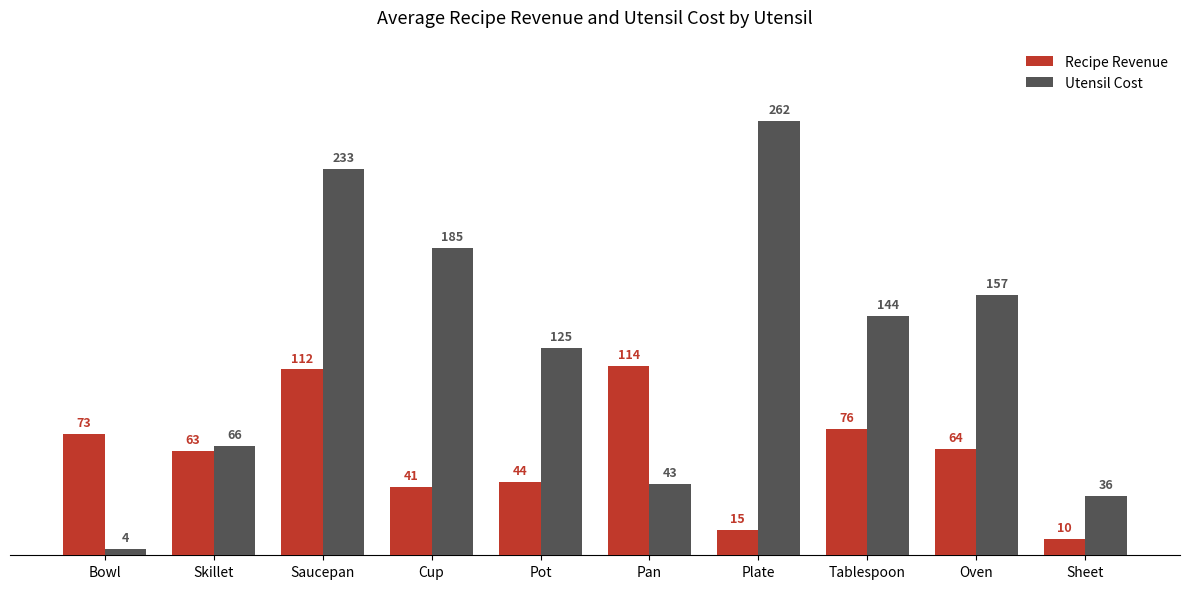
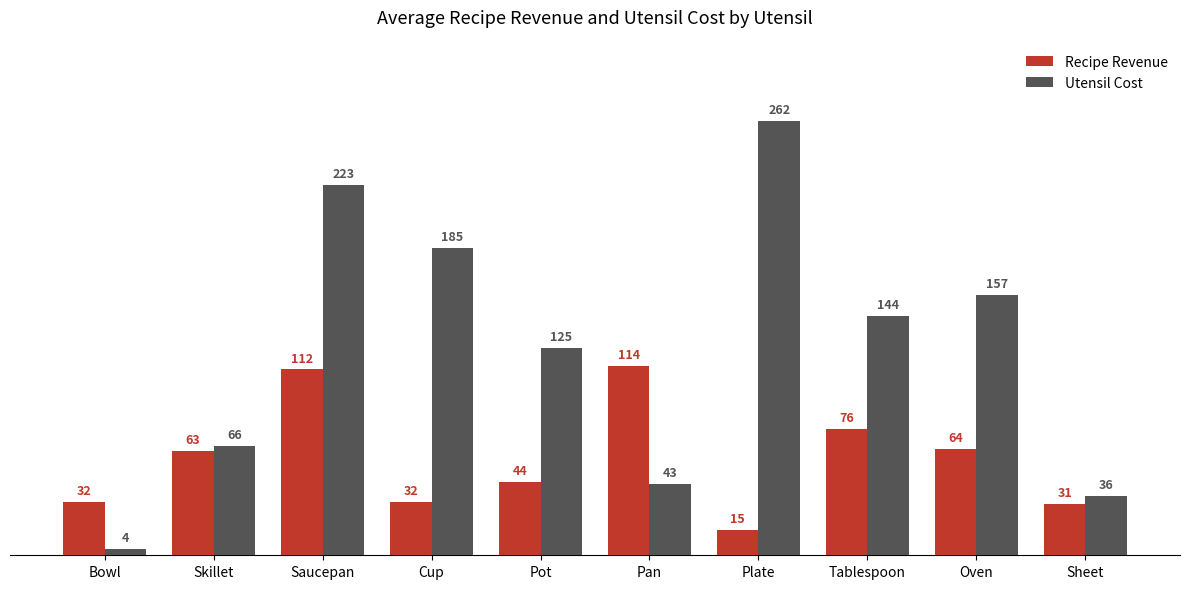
  {
    "Recipe Revenue": {
-     "Bowl": 73,
+     "Bowl": 32,
      "Skillet": 63,
      "Saucepan": 112,
-     "Cup": 41,
+     "Cup": 32,
      "Pot": 44,
      "Pan": 114,
      "Plate": 15,
      "Tablespoon": 76,
      "Oven": 64,
-     "Sheet": 10
+     "Sheet": 31
    },
    "Utensil Cost": {
      "Bowl": 4,
      "Skillet": 66,
-     "Saucepan": 233,
+     "Saucepan": 223,
      "Cup": 185,
      "Pot": 125,
      "Pan": 43,
      "Plate": 262,
      "Tablespoon": 144,
      "Oven": 157,
      "Sheet": 36
    }
  }
